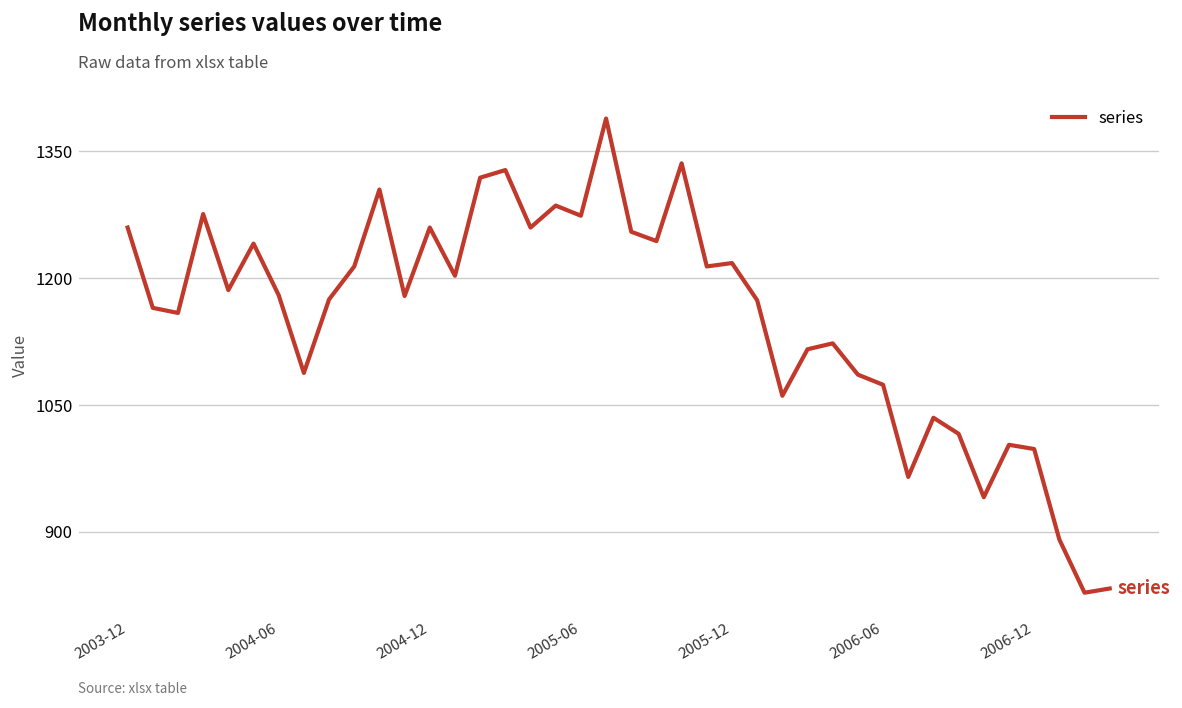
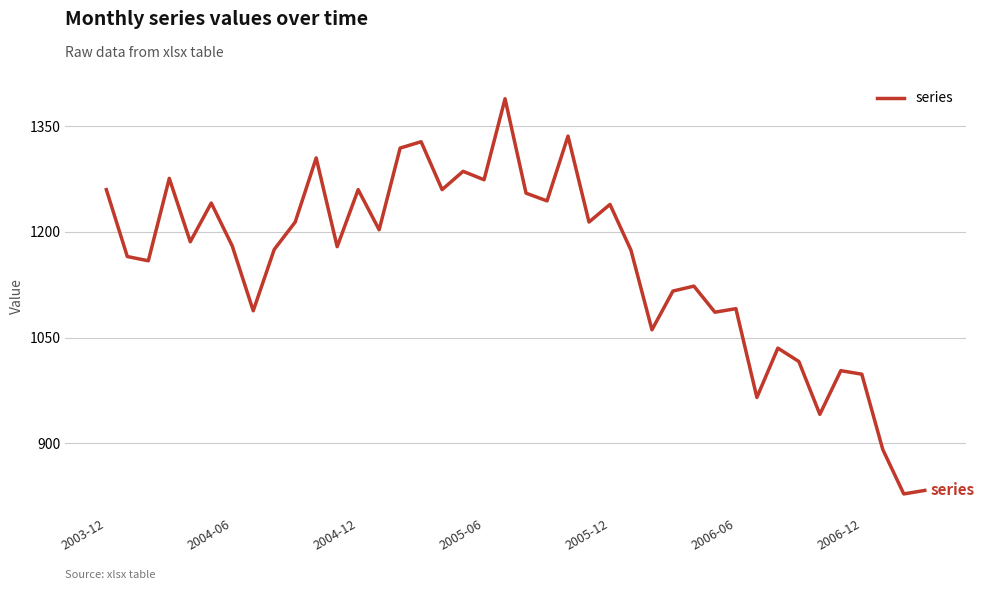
  {
    "2003-12": 1260,
    "2004-06": 1180,
    "2004-12": 1260,
    "2005-06": 1270,
-   "2005-12": 1220,
-   "2006-06": 1070,
+   "2005-12": 1240,
+   "2006-06": 1090,
    "2006-12": 1000
  }
